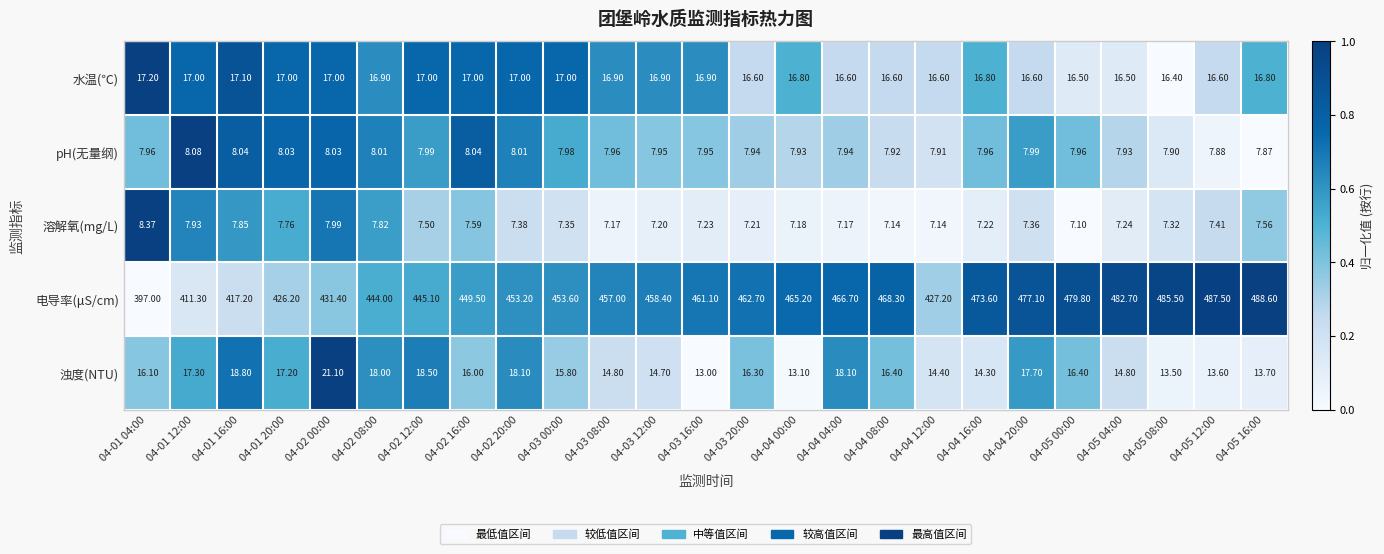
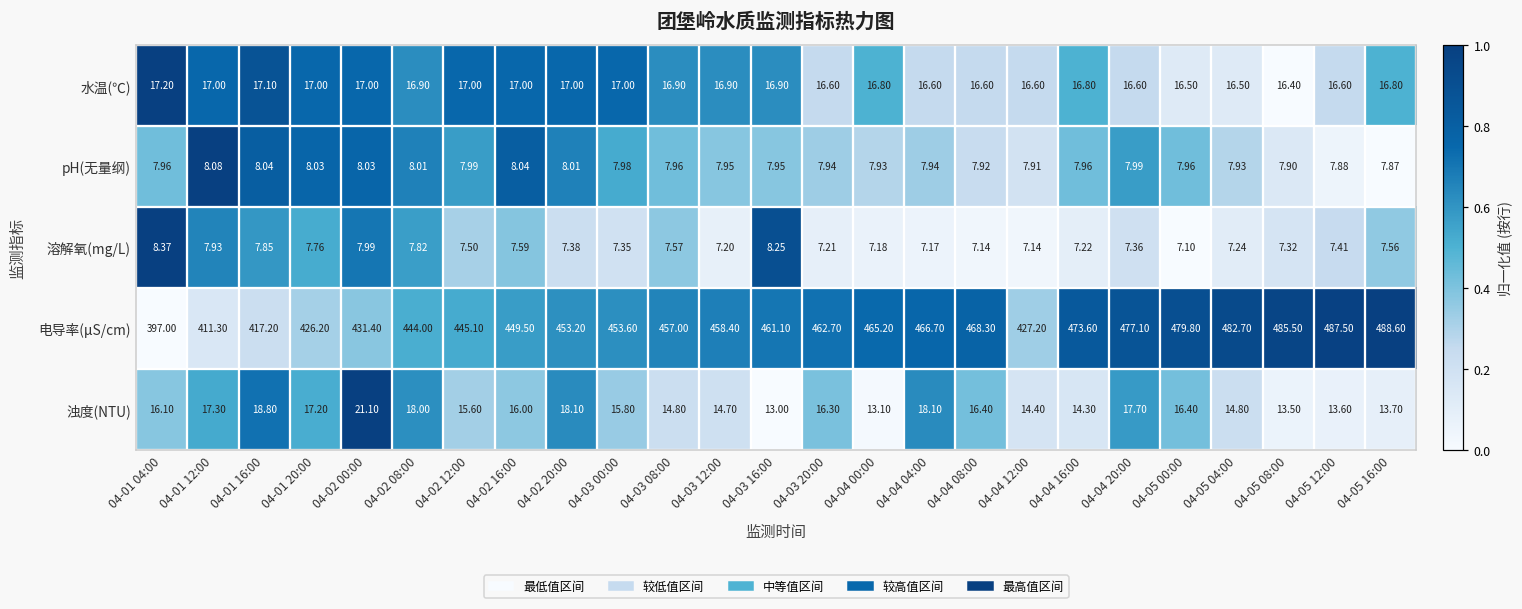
  {
    "水温(℃)": {
      "04-01 04:00": 17.20,
      "04-01 12:00": 17.00,
      "04-01 16:00": 17.10,
      "04-01 20:00": 17.00,
      "04-02 00:00": 17.00,
      "04-02 08:00": 16.90,
      "04-02 12:00": 17.00,
      "04-02 16:00": 17.00,
      "04-02 20:00": 17.00,
      "04-03 00:00": 17.00,
      "04-03 08:00": 16.90,
      "04-03 12:00": 16.90,
      "04-03 16:00": 16.90,
      "04-03 20:00": 16.60,
      "04-04 00:00": 16.80,
      "04-04 04:00": 16.60,
      "04-04 08:00": 16.60,
      "04-04 12:00": 16.60,
      "04-04 16:00": 16.80,
      "04-04 20:00": 16.60,
      "04-05 00:00": 16.50,
      "04-05 04:00": 16.50,
      "04-05 08:00": 16.40,
      "04-05 12:00": 16.60,
      "04-05 16:00": 16.80
    },
    "pH(无量纲)": {
      "04-01 04:00": 7.96,
      "04-01 12:00": 8.08,
      "04-01 16:00": 8.04,
      "04-01 20:00": 8.03,
      "04-02 00:00": 8.03,
      "04-02 08:00": 8.01,
      "04-02 12:00": 7.99,
      "04-02 16:00": 8.04,
      "04-02 20:00": 8.01,
      "04-03 00:00": 7.98,
      "04-03 08:00": 7.96,
      "04-03 12:00": 7.95,
      "04-03 16:00": 7.95,
      "04-03 20:00": 7.94,
      "04-04 00:00": 7.93,
      "04-04 04:00": 7.94,
      "04-04 08:00": 7.92,
      "04-04 12:00": 7.91,
      "04-04 16:00": 7.96,
      "04-04 20:00": 7.99,
      "04-05 00:00": 7.96,
      "04-05 04:00": 7.93,
      "04-05 08:00": 7.90,
      "04-05 12:00": 7.88,
      "04-05 16:00": 7.87
    },
    "溶解氧(mg/L)": {
      "04-01 04:00": 8.37,
      "04-01 12:00": 7.93,
      "04-01 16:00": 7.85,
      "04-01 20:00": 7.76,
      "04-02 00:00": 7.99,
      "04-02 08:00": 7.82,
      "04-02 12:00": 7.50,
      "04-02 16:00": 7.59,
      "04-02 20:00": 7.38,
      "04-03 00:00": 7.35,
-     "04-03 08:00": 7.17,
+     "04-03 08:00": 7.57,
      "04-03 12:00": 7.20,
-     "04-03 16:00": 7.23,
+     "04-03 16:00": 8.25,
      "04-03 20:00": 7.21,
      "04-04 00:00": 7.18,
      "04-04 04:00": 7.17,
      "04-04 08:00": 7.14,
      "04-04 12:00": 7.14,
      "04-04 16:00": 7.22,
      "04-04 20:00": 7.36,
      "04-05 00:00": 7.10,
      "04-05 04:00": 7.24,
      "04-05 08:00": 7.32,
      "04-05 12:00": 7.41,
      "04-05 16:00": 7.56
    },
    "电导率(μS/cm)": {
      "04-01 04:00": 397.00,
      "04-01 12:00": 411.30,
      "04-01 16:00": 417.20,
      "04-01 20:00": 426.20,
      "04-02 00:00": 431.40,
      "04-02 08:00": 444.00,
      "04-02 12:00": 445.10,
      "04-02 16:00": 449.50,
      "04-02 20:00": 453.20,
      "04-03 00:00": 453.60,
      "04-03 08:00": 457.00,
      "04-03 12:00": 458.40,
      "04-03 16:00": 461.10,
      "04-03 20:00": 462.70,
      "04-04 00:00": 465.20,
      "04-04 04:00": 466.70,
      "04-04 08:00": 468.30,
      "04-04 12:00": 427.20,
      "04-04 16:00": 473.60,
      "04-04 20:00": 477.10,
      "04-05 00:00": 479.80,
      "04-05 04:00": 482.70,
      "04-05 08:00": 485.50,
      "04-05 12:00": 487.50,
      "04-05 16:00": 488.60
    },
    "浊度(NTU)": {
      "04-01 04:00": 16.10,
      "04-01 12:00": 17.30,
      "04-01 16:00": 18.80,
      "04-01 20:00": 17.20,
      "04-02 00:00": 21.10,
      "04-02 08:00": 18.00,
-     "04-02 12:00": 18.50,
+     "04-02 12:00": 15.60,
      "04-02 16:00": 16.00,
      "04-02 20:00": 18.10,
      "04-03 00:00": 15.80,
      "04-03 08:00": 14.80,
      "04-03 12:00": 14.70,
      "04-03 16:00": 13.00,
      "04-03 20:00": 16.30,
      "04-04 00:00": 13.10,
      "04-04 04:00": 18.10,
      "04-04 08:00": 16.40,
      "04-04 12:00": 14.40,
      "04-04 16:00": 14.30,
      "04-04 20:00": 17.70,
      "04-05 00:00": 16.40,
      "04-05 04:00": 14.80,
      "04-05 08:00": 13.50,
      "04-05 12:00": 13.60,
      "04-05 16:00": 13.70
    }
  }
